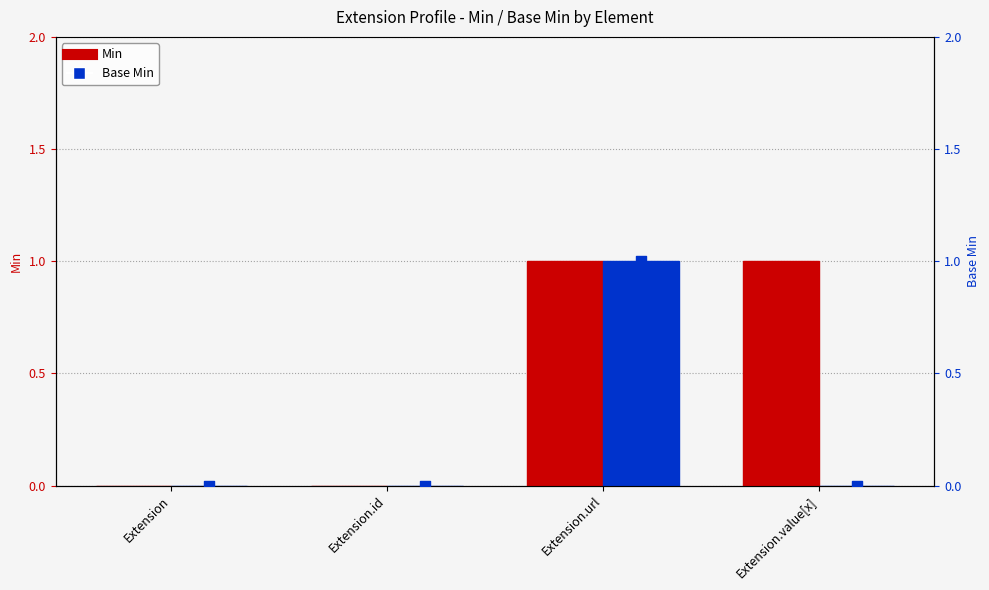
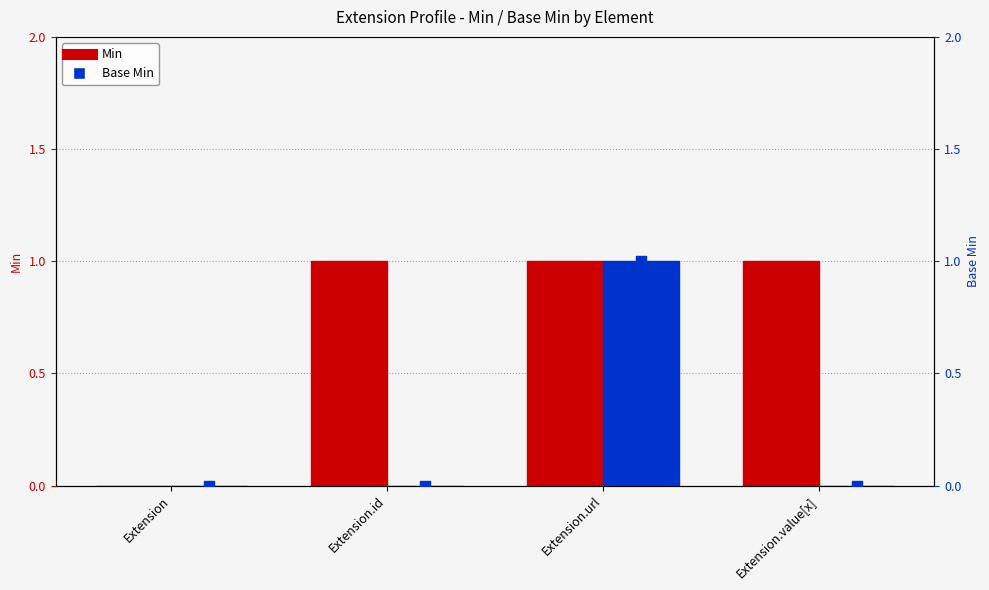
  {
    "Min": {
      "Extension": 0,
-     "Extension.id": 0,
+     "Extension.id": 1,
      "Extension.url": 1,
      "Extension.value[x]": 1
    }
  }
